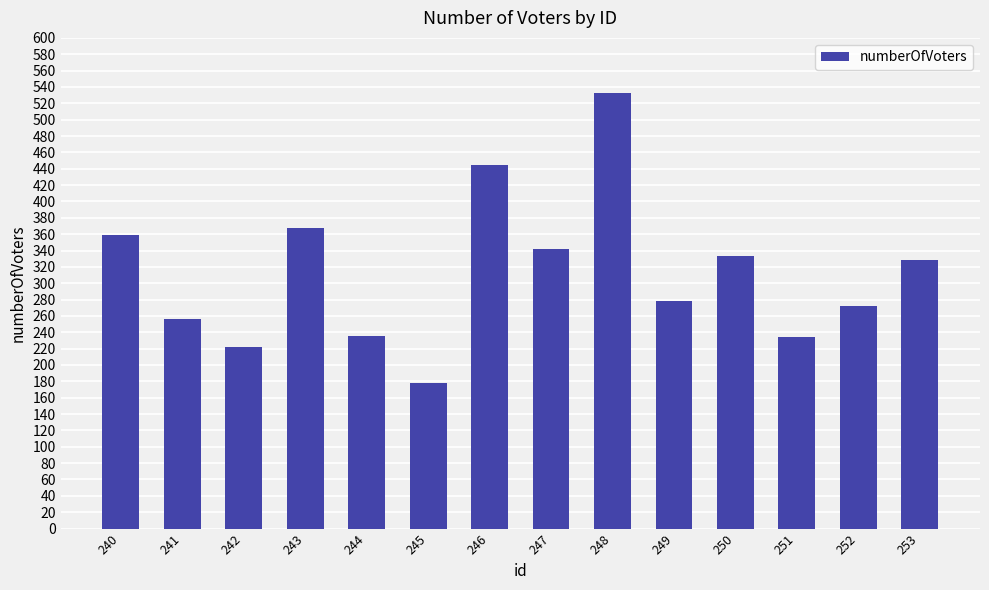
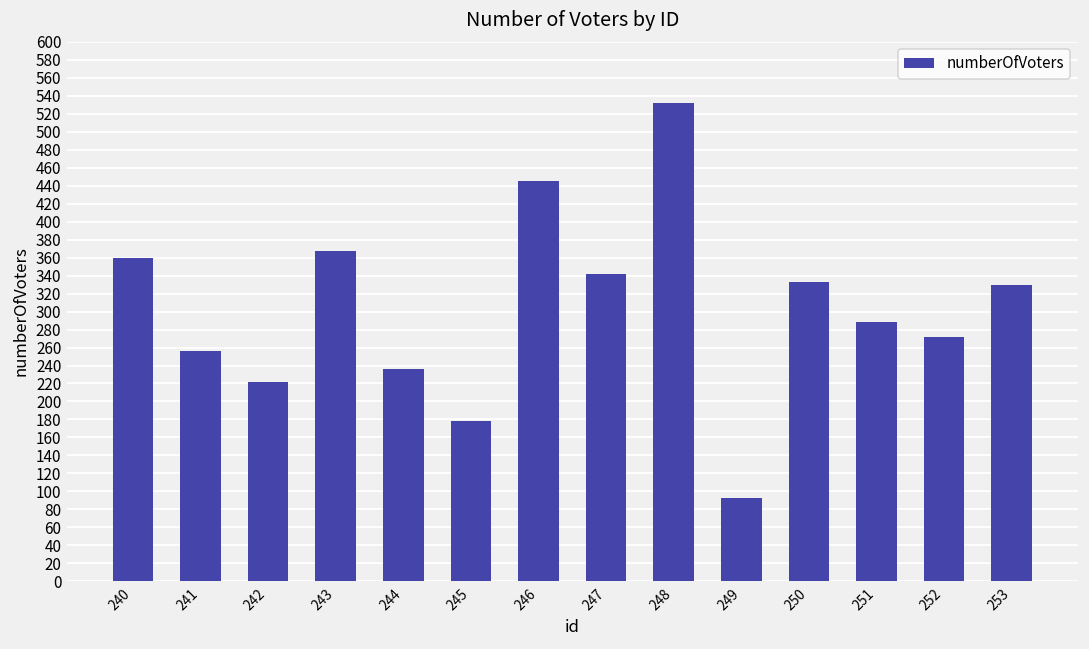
  {
    "240": 360,
    "241": 260,
    "242": 220,
    "243": 370,
    "244": 240,
    "245": 180,
    "246": 450,
    "247": 340,
    "248": 530,
-   "249": 280,
+   "249": 90,
    "250": 330,
-   "251": 230,
+   "251": 290,
    "252": 270,
    "253": 330
  }
